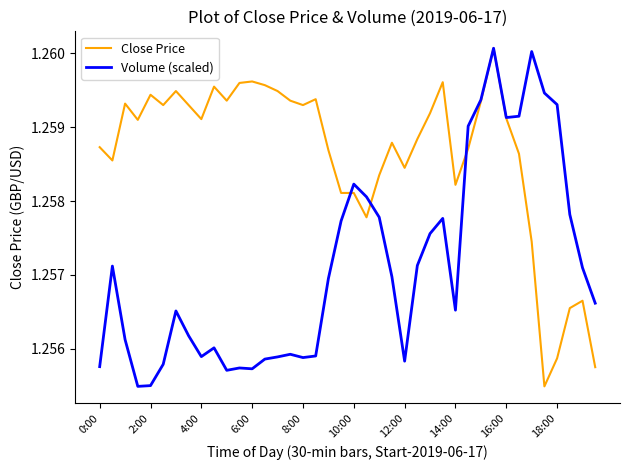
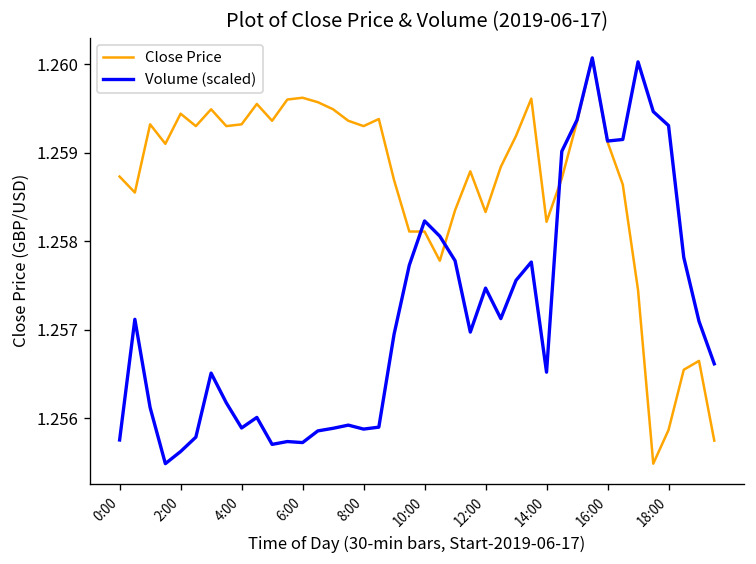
  {
    "Close Price": {
      "0:00": 1.2587,
      "2:00": 1.2594,
-     "4:00": 1.2591,
+     "4:00": 1.2593,
      "6:00": 1.2596,
      "8:00": 1.2593,
      "10:00": 1.2581,
-     "12:00": 1.2585,
+     "12:00": 1.2583,
      "14:00": 1.2582,
      "18:00": 1.2559
    },
    "Volume (scaled)": {
      "0:00": 1.2558,
-     "2:00": 1.2555,
+     "2:00": 1.2556,
      "4:00": 1.2559,
      "6:00": 1.2557,
      "8:00": 1.2559,
      "10:00": 1.2582,
-     "12:00": 1.2558,
+     "12:00": 1.2575,
      "14:00": 1.2565,
      "18:00": 1.2593
    }
  }
